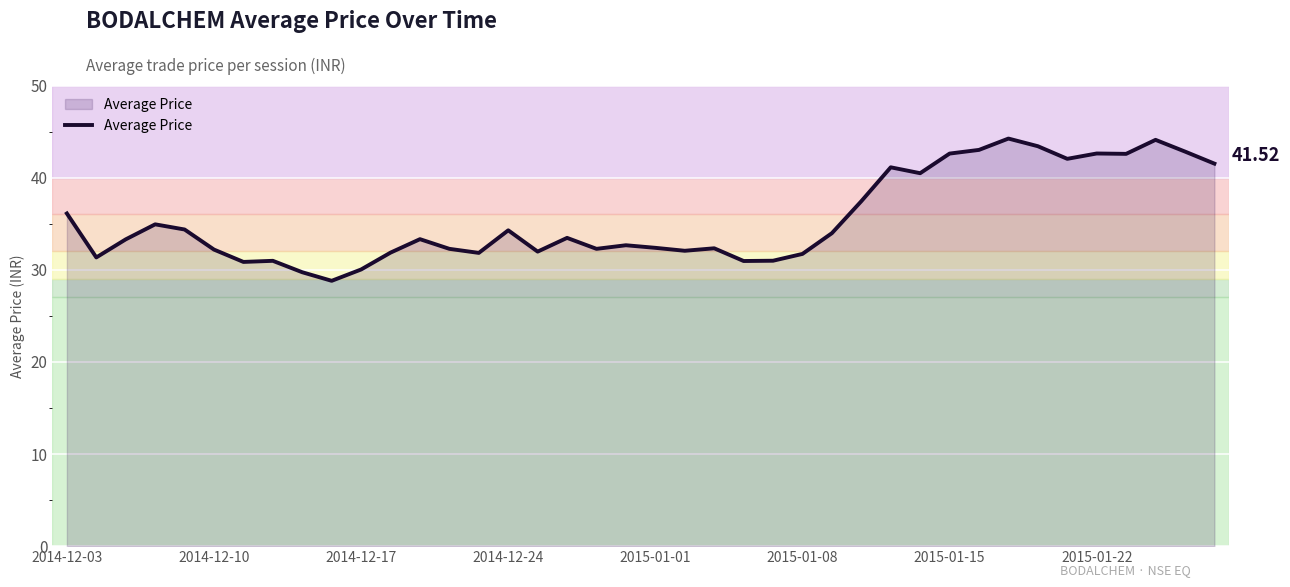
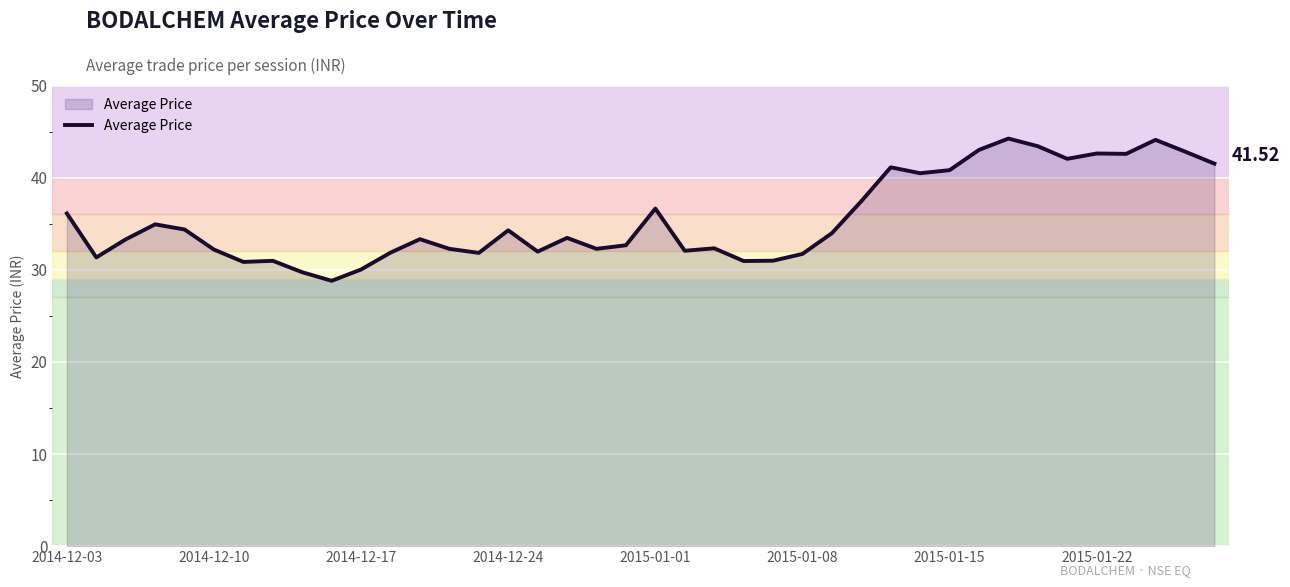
  {
    "2014-12-03": 36,
    "2014-12-10": 32,
    "2014-12-17": 30,
    "2014-12-24": 34,
-   "2015-01-01": 32,
+   "2015-01-01": 37,
    "2015-01-08": 32,
-   "2015-01-15": 43,
+   "2015-01-15": 41,
    "2015-01-22": 43
  }
